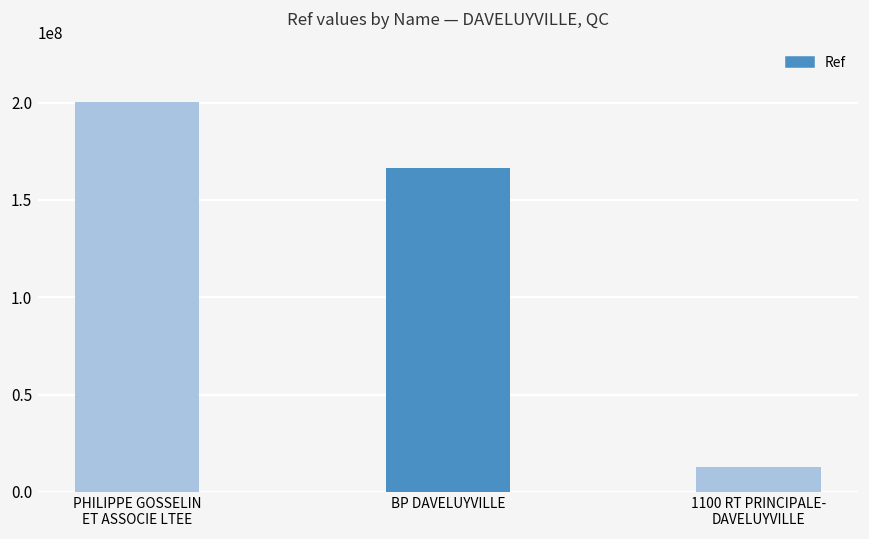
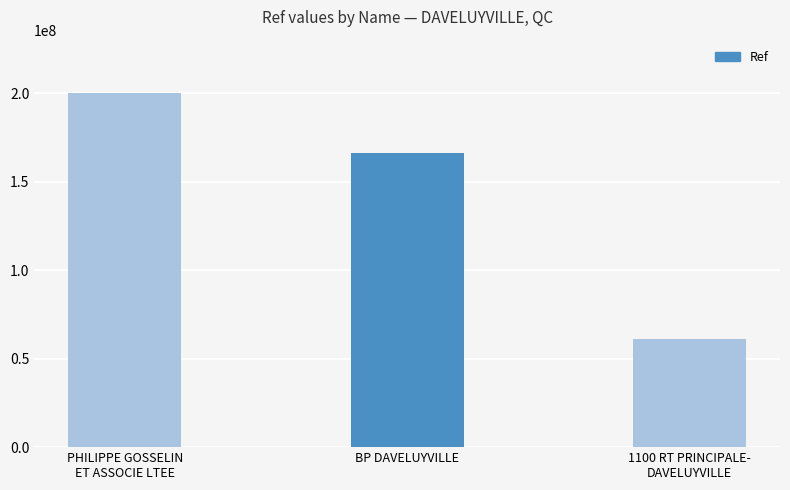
  {
    "PHILIPPE GOSSELIN ET ASSOCIE LTEE": 200000000,
    "BP DAVELUYVILLE": 166000000,
-   "1100 RT PRINCIPALE- DAVELUYVILLE": 13000000
+   "1100 RT PRINCIPALE- DAVELUYVILLE": 61000000
  }
